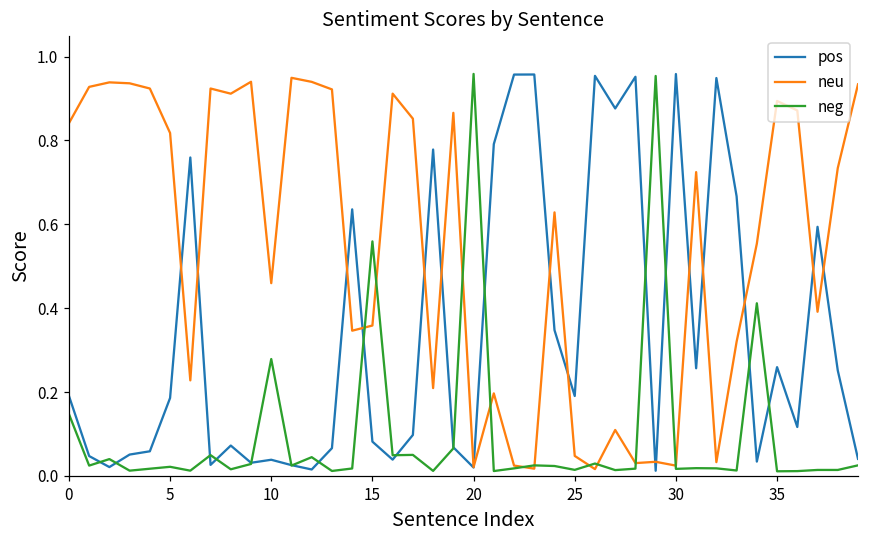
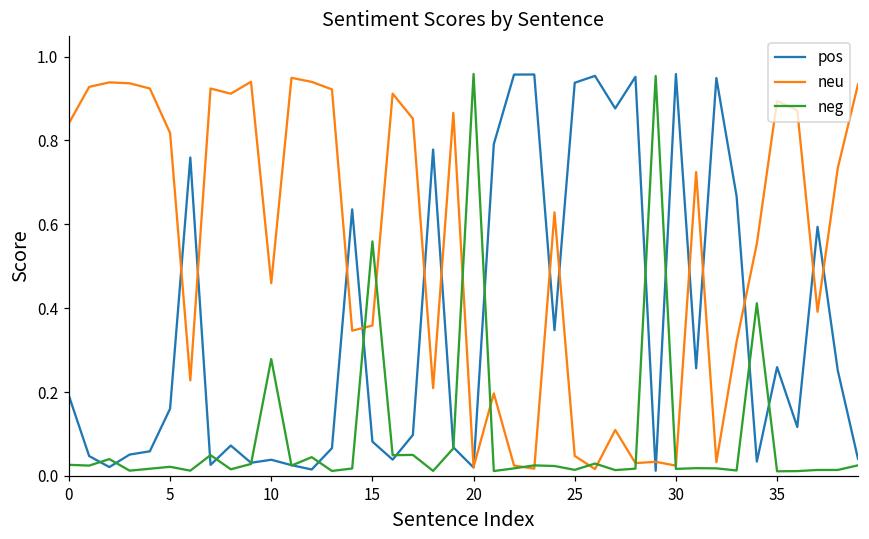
  {
    "pos": {
      "0": 0.19,
-     "5": 0.19,
+     "5": 0.16,
      "10": 0.04,
      "15": 0.08,
-     "25": 0.19,
+     "25": 0.94,
      "30": 0.96,
      "35": 0.26
    },
    "neu": {
      "0": 0.84,
      "5": 0.82,
      "10": 0.46,
      "15": 0.36,
      "25": 0.05,
      "30": 0.02
    },
    "neg": {
-     "0": 0.15,
+     "0": 0.03,
      "5": 0.02,
      "10": 0.28,
      "15": 0.56,
      "20": 0.96,
      "25": 0.01,
      "30": 0.02,
      "35": 0.01
    }
  }
